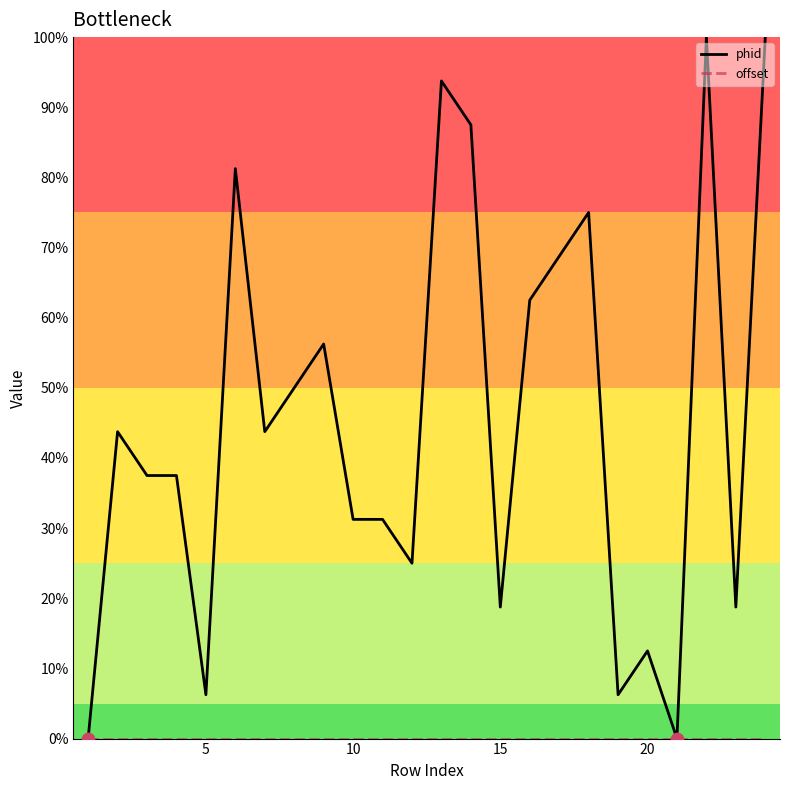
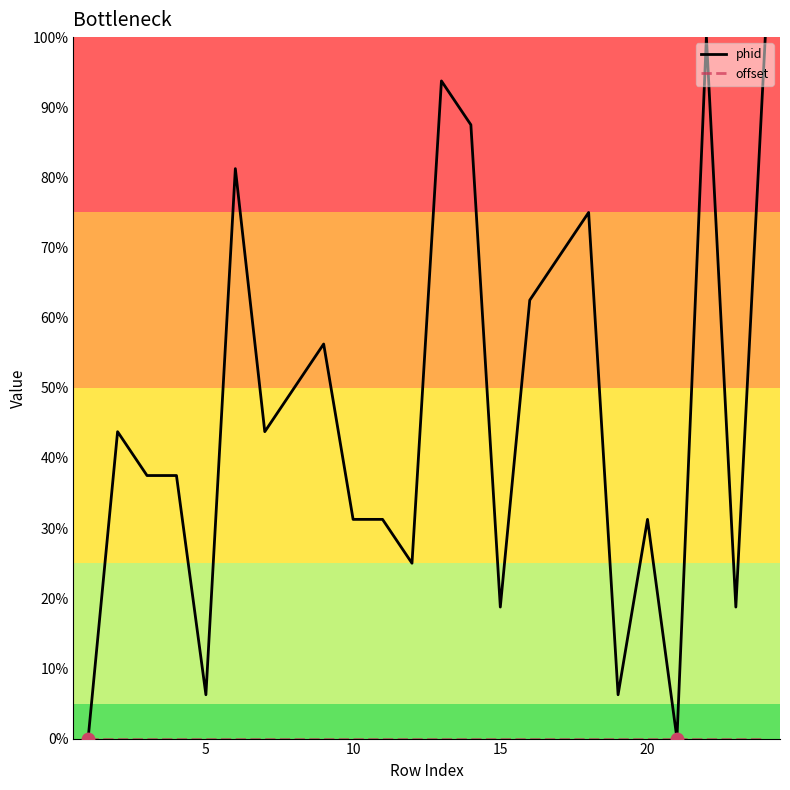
  {
    "phid": {
      "5": "6%",
      "10": "31%",
      "15": "19%",
-     "20": "13%"
+     "20": "31%"
    }
  }
